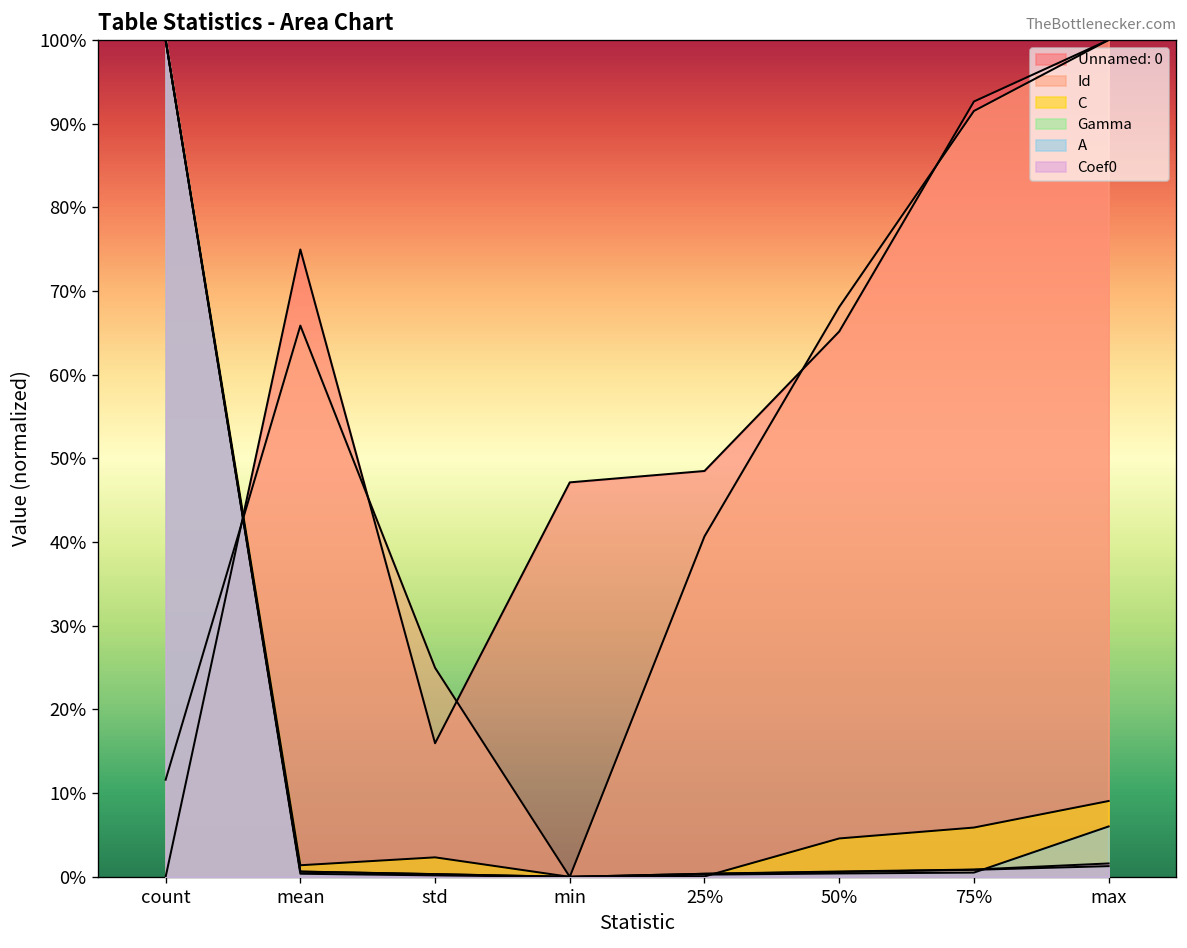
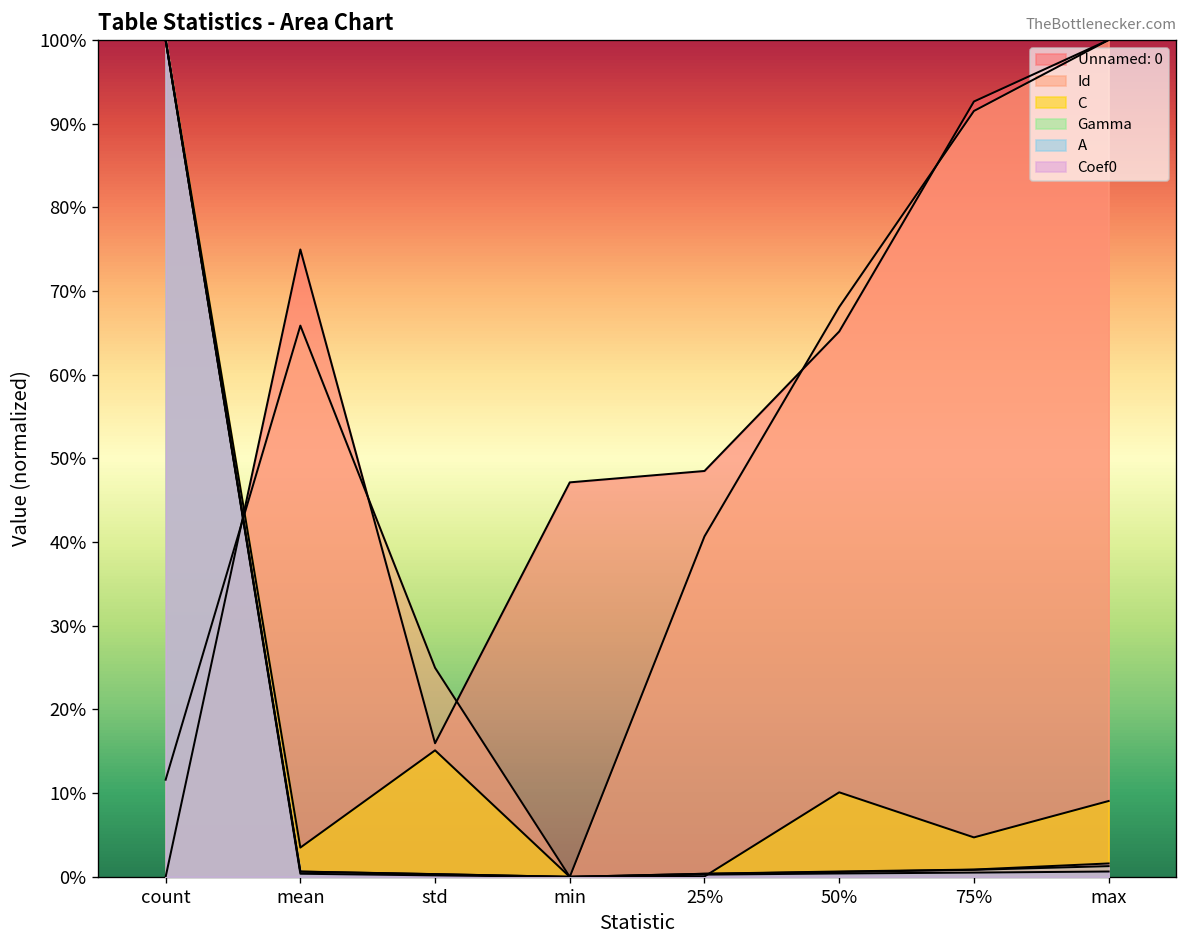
  {
    "C": {
-     "mean": "1%",
-     "std": "2%",
-     "50%": "5%",
-     "75%": "6%",
+     "mean": "3%",
+     "std": "15%",
+     "50%": "10%",
+     "75%": "5%",
      "max": "9%"
    },
    "A": {
-     "max": "6%"
+     "max": "1%"
    }
  }
